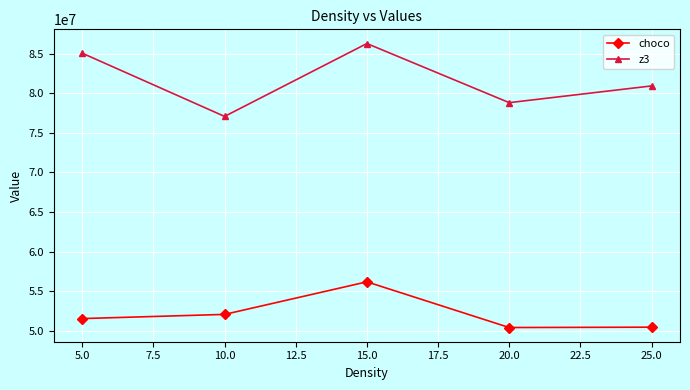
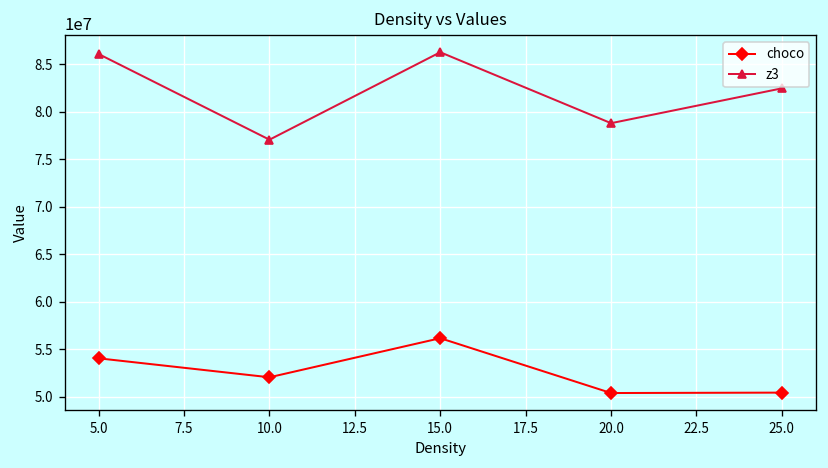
  {
    "choco": {
-     "5.0": 52000000,
+     "5.0": 54000000,
      "10.0": 52000000,
      "15.0": 56000000,
      "20.0": 50000000,
      "25.0": 50000000
    },
    "z3": {
-     "5.0": 85000000,
+     "5.0": 86000000,
      "10.0": 77000000,
      "15.0": 86000000,
      "20.0": 79000000,
-     "25.0": 81000000
+     "25.0": 82000000
    }
  }
